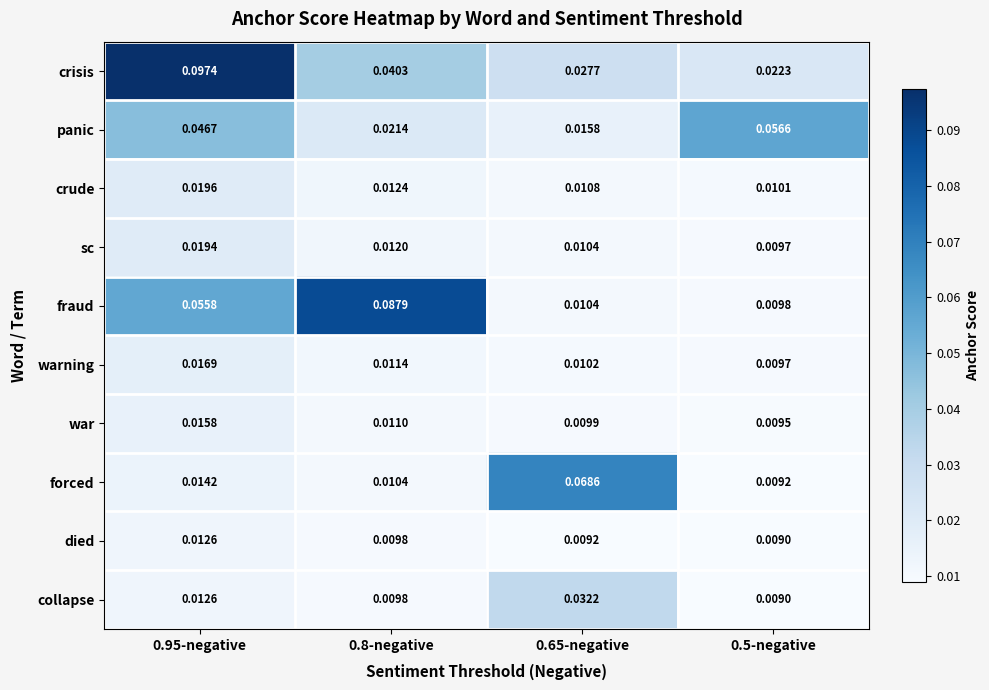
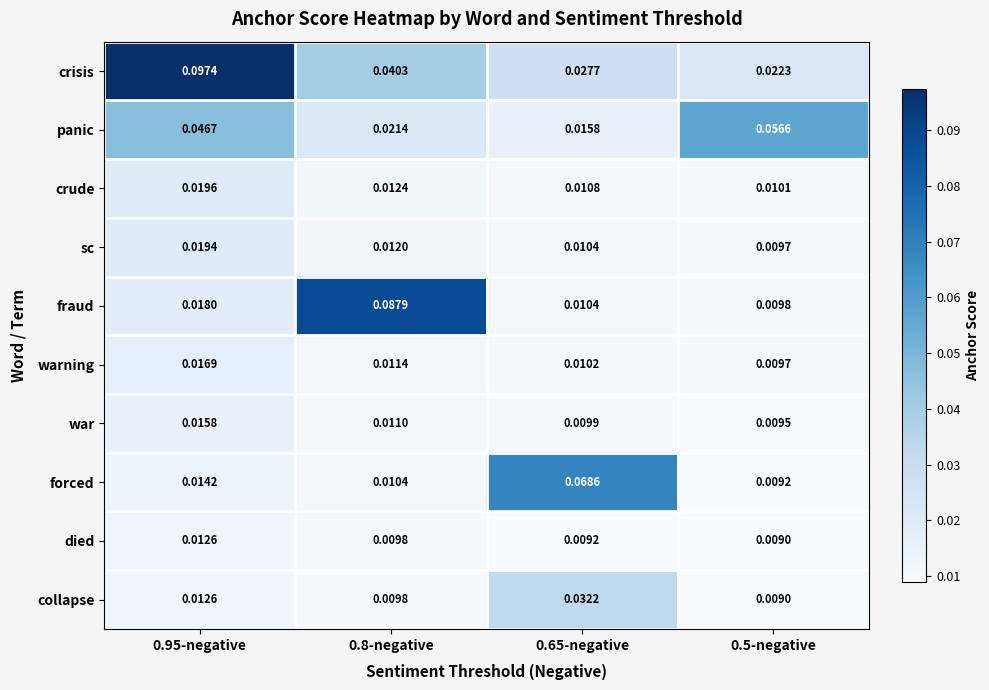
  {
    "crisis": {
      "0.95-negative": 0.0974,
      "0.8-negative": 0.0403,
      "0.65-negative": 0.0277,
      "0.5-negative": 0.0223
    },
    "panic": {
      "0.95-negative": 0.0467,
      "0.8-negative": 0.0214,
      "0.65-negative": 0.0158,
      "0.5-negative": 0.0566
    },
    "crude": {
      "0.95-negative": 0.0196,
      "0.8-negative": 0.0124,
      "0.65-negative": 0.0108,
      "0.5-negative": 0.0101
    },
    "sc": {
      "0.95-negative": 0.0194,
      "0.8-negative": 0.0120,
      "0.65-negative": 0.0104,
      "0.5-negative": 0.0097
    },
    "fraud": {
-     "0.95-negative": 0.0558,
+     "0.95-negative": 0.0180,
      "0.8-negative": 0.0879,
      "0.65-negative": 0.0104,
      "0.5-negative": 0.0098
    },
    "warning": {
      "0.95-negative": 0.0169,
      "0.8-negative": 0.0114,
      "0.65-negative": 0.0102,
      "0.5-negative": 0.0097
    },
    "war": {
      "0.95-negative": 0.0158,
      "0.8-negative": 0.0110,
      "0.65-negative": 0.0099,
      "0.5-negative": 0.0095
    },
    "forced": {
      "0.95-negative": 0.0142,
      "0.8-negative": 0.0104,
      "0.65-negative": 0.0686,
      "0.5-negative": 0.0092
    },
    "died": {
      "0.95-negative": 0.0126,
      "0.8-negative": 0.0098,
      "0.65-negative": 0.0092,
      "0.5-negative": 0.0090
    },
    "collapse": {
      "0.95-negative": 0.0126,
      "0.8-negative": 0.0098,
      "0.65-negative": 0.0322,
      "0.5-negative": 0.0090
    }
  }
